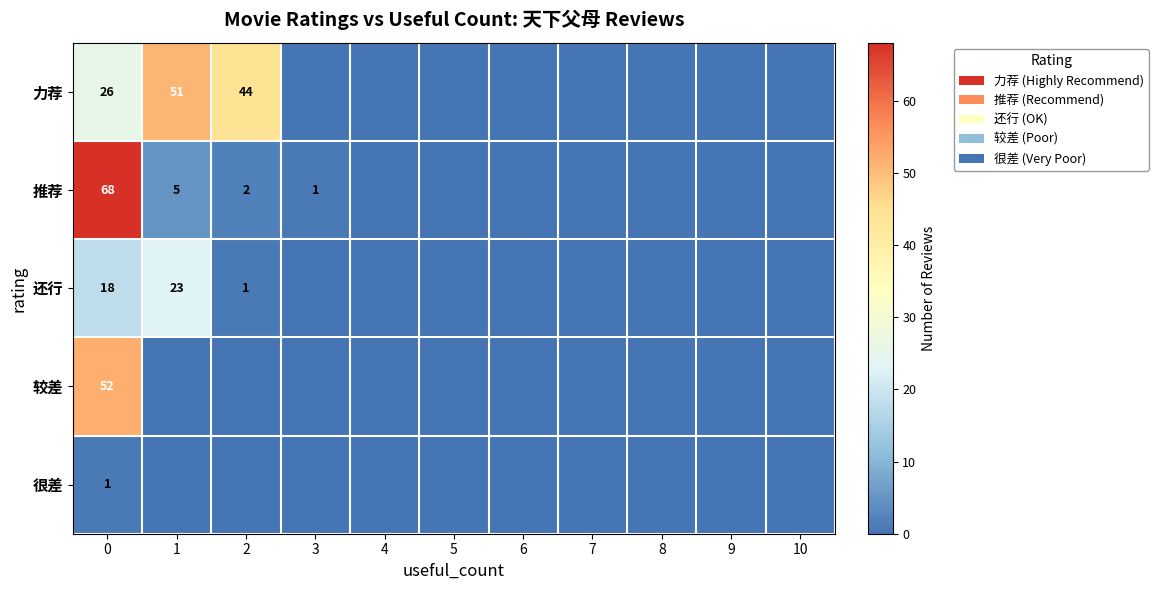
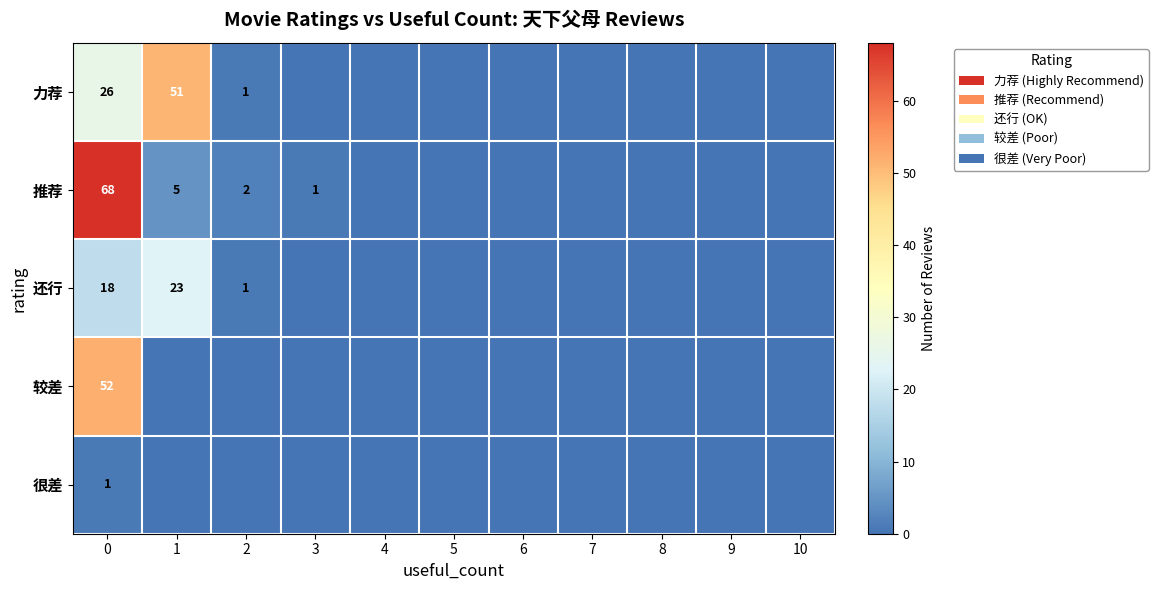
  {
    "力荐": {
      "0": 26,
      "1": 51,
-     "2": 44
+     "2": 1
    },
    "推荐": {
      "0": 68,
      "1": 5,
      "2": 2,
      "3": 1
    },
    "还行": {
      "0": 18,
      "1": 23,
      "2": 1
    },
    "较差": {
      "0": 52
    },
    "很差": {
      "0": 1
    }
  }
